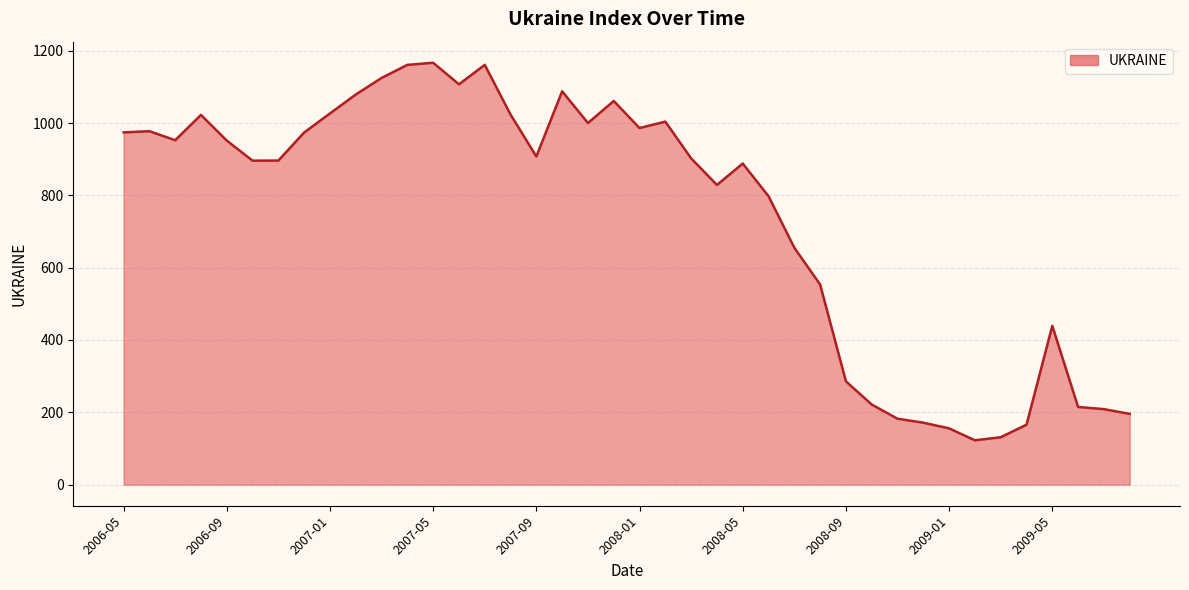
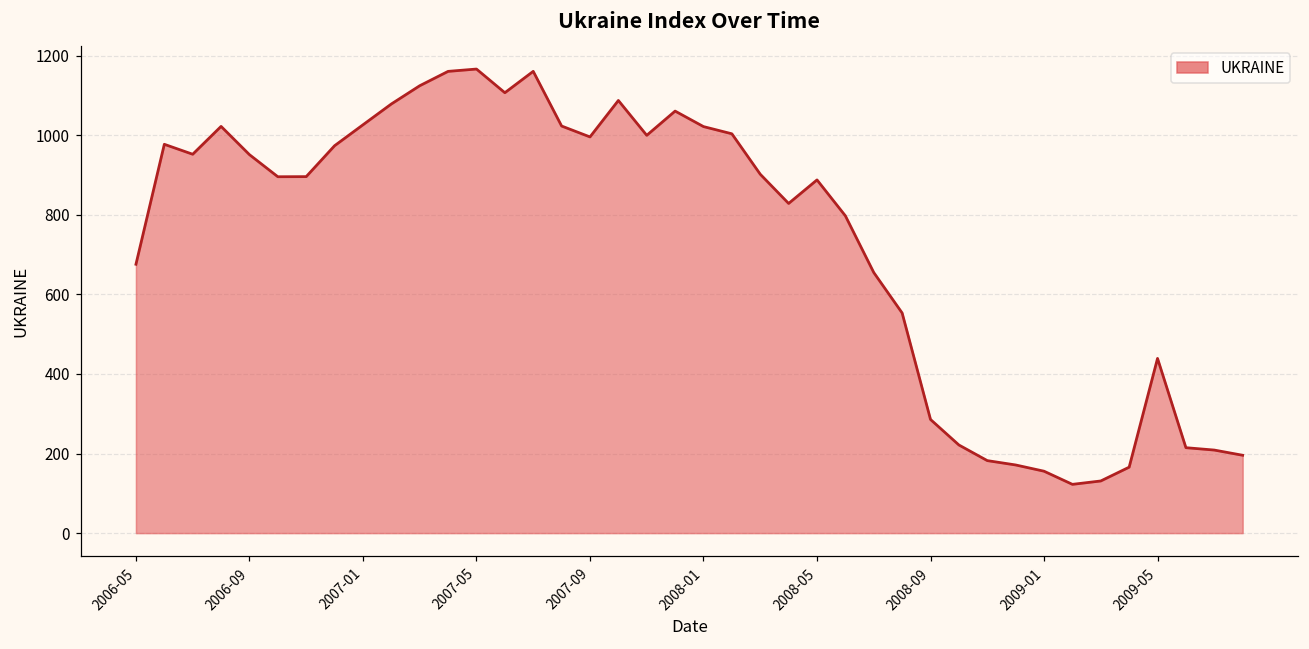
  {
-   "2006-05": 970,
+   "2006-05": 680,
    "2006-09": 950,
    "2007-01": 1030,
    "2007-05": 1170,
-   "2007-09": 910,
-   "2008-01": 990,
+   "2007-09": 1000,
+   "2008-01": 1020,
    "2008-05": 890,
    "2008-09": 290,
    "2009-01": 160,
    "2009-05": 440
  }
